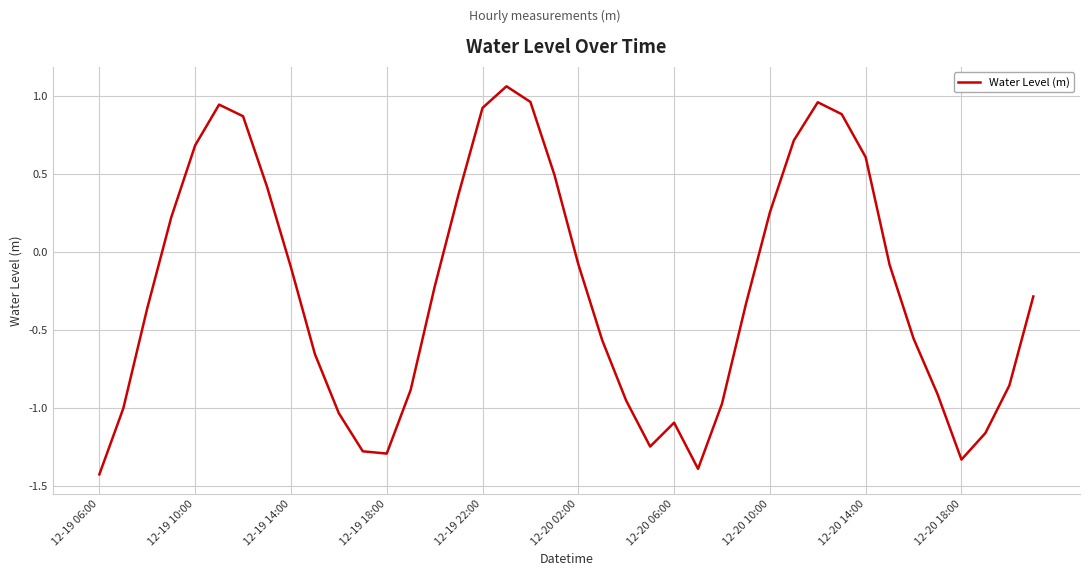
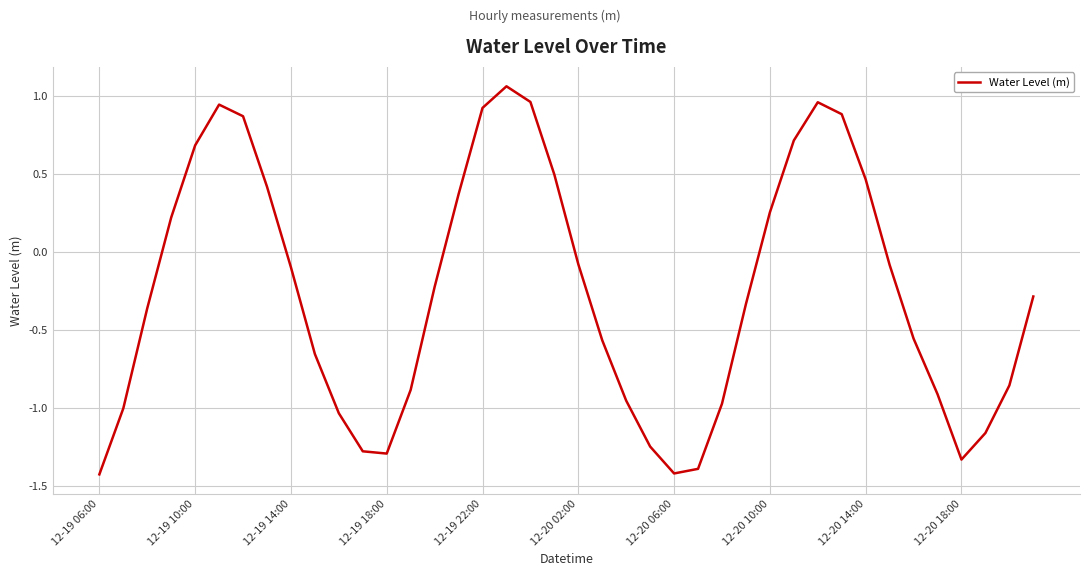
  {
    "12-19 06:00": -1.43,
    "12-19 10:00": 0.68,
    "12-19 14:00": -0.10,
    "12-19 18:00": -1.29,
    "12-19 22:00": 0.92,
    "12-20 02:00": -0.08,
-   "12-20 06:00": -1.09,
+   "12-20 06:00": -1.42,
    "12-20 10:00": 0.25,
-   "12-20 14:00": 0.61,
+   "12-20 14:00": 0.47,
    "12-20 18:00": -1.33
  }
